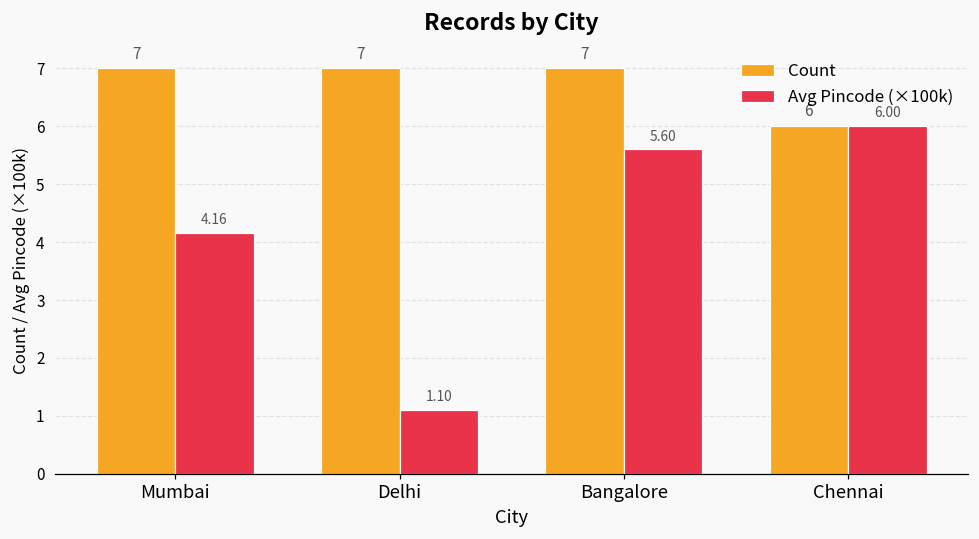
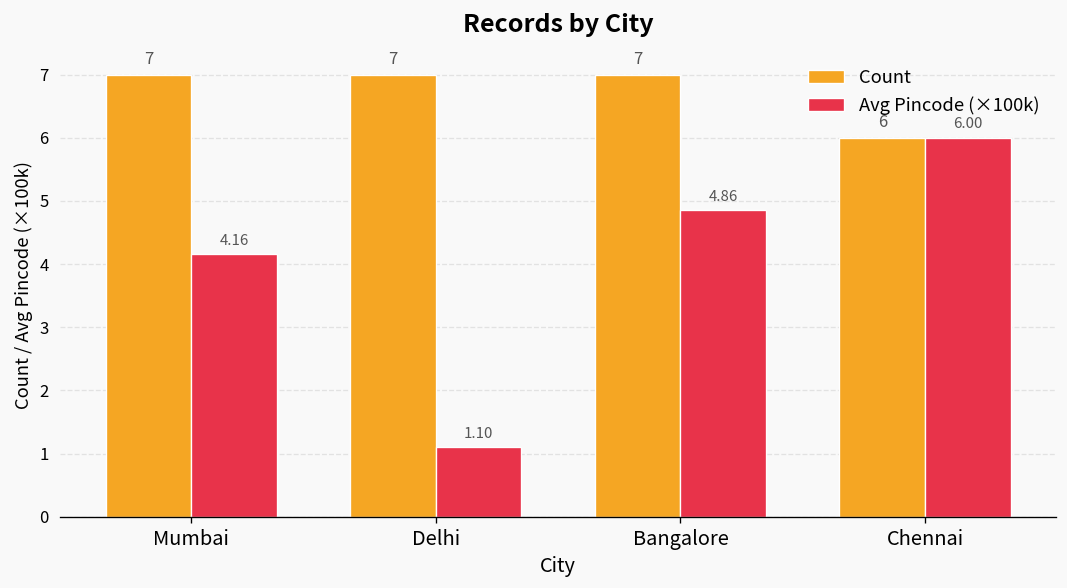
  {
    "Count": {
      "Mumbai": 7,
      "Delhi": 7,
      "Bangalore": 7,
      "Chennai": 6
    },
    "Avg Pincode (×100k)": {
      "Mumbai": 4.16,
      "Delhi": 1.10,
-     "Bangalore": 5.60,
+     "Bangalore": 4.86,
      "Chennai": 6.00
    }
  }
